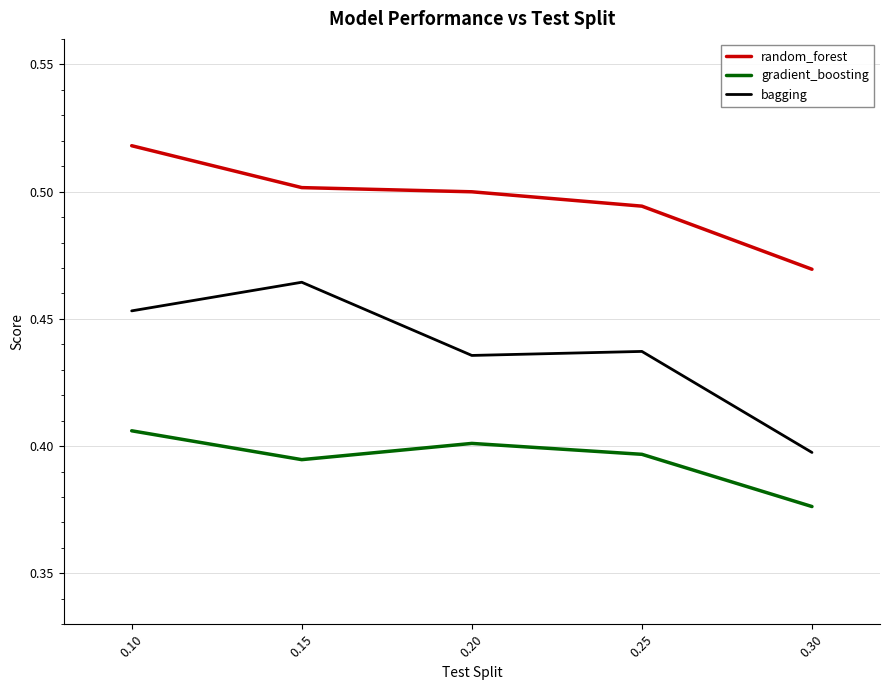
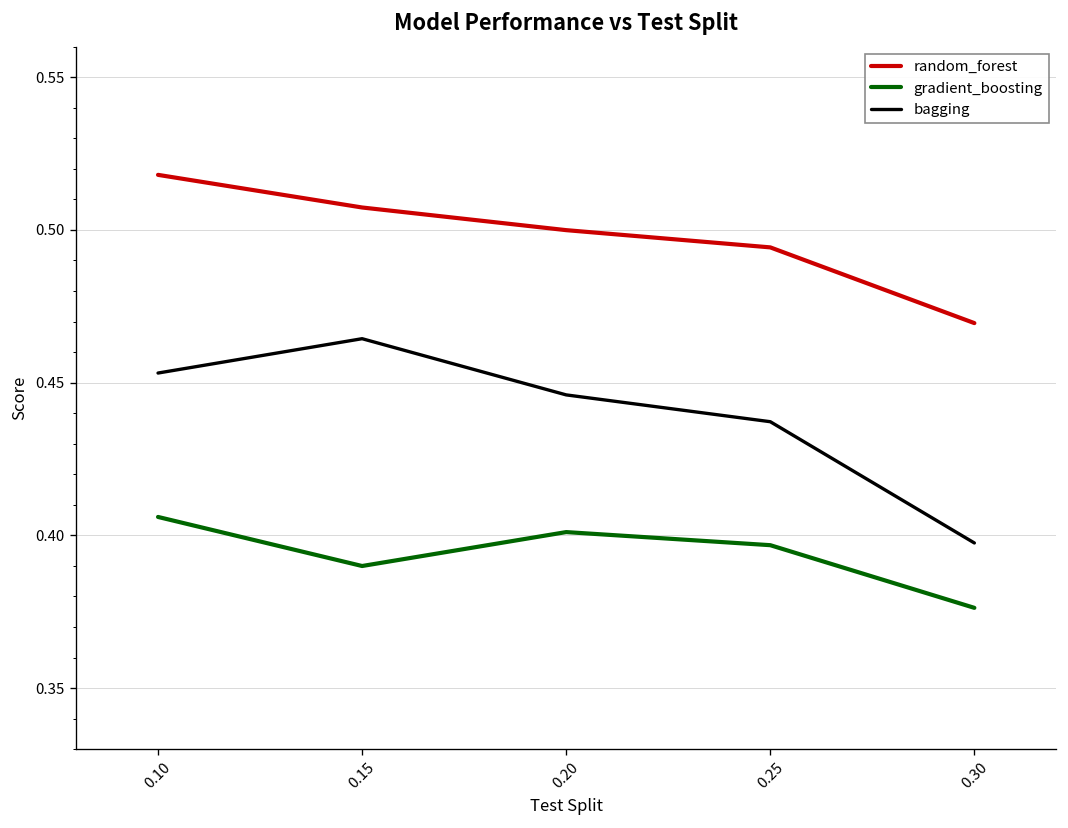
  {
    "random_forest": {
      "0.10": 0.518,
-     "0.15": 0.502,
+     "0.15": 0.507,
      "0.20": 0.500,
      "0.25": 0.494,
      "0.30": 0.469
    },
    "gradient_boosting": {
      "0.10": 0.406,
-     "0.15": 0.395,
+     "0.15": 0.390,
      "0.20": 0.401,
      "0.25": 0.397,
      "0.30": 0.376
    },
    "bagging": {
      "0.10": 0.453,
      "0.15": 0.464,
-     "0.20": 0.436,
+     "0.20": 0.446,
      "0.25": 0.437,
      "0.30": 0.398
    }
  }
